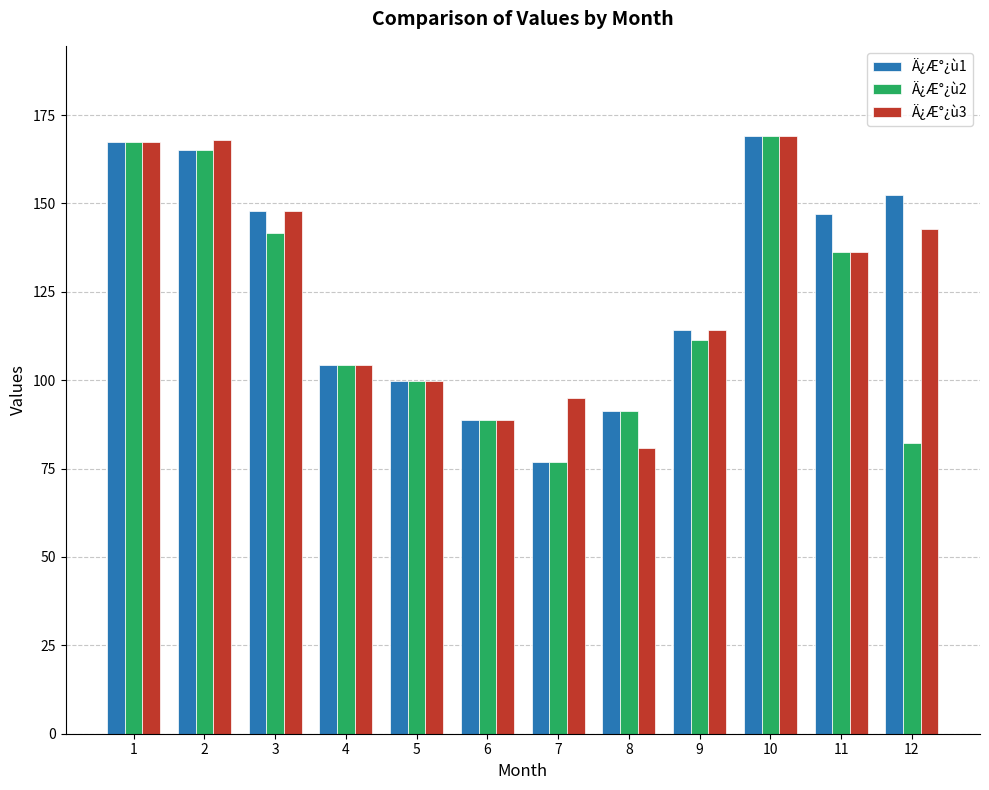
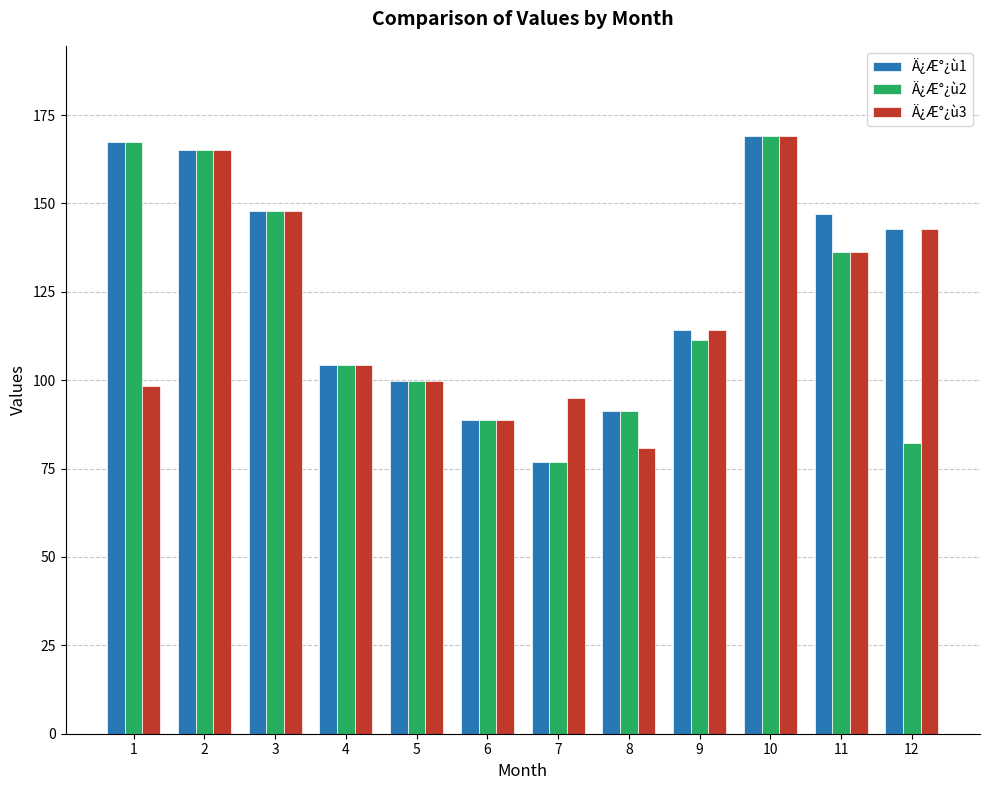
  {
    "Ä¿Æ°¿ù1": {
      "1": 167,
      "2": 165,
      "3": 148,
      "4": 104,
      "5": 100,
      "6": 89,
      "7": 77,
      "8": 91,
      "9": 114,
      "10": 169,
      "11": 147,
-     "12": 152
+     "12": 143
    },
    "Ä¿Æ°¿ù2": {
      "1": 167,
      "2": 165,
-     "3": 142,
+     "3": 148,
      "4": 104,
      "5": 100,
      "6": 89,
      "7": 77,
      "8": 91,
      "9": 111,
      "10": 169,
      "11": 136,
      "12": 82
    },
    "Ä¿Æ°¿ù3": {
-     "1": 167,
-     "2": 168,
+     "1": 98,
+     "2": 165,
      "3": 148,
      "4": 104,
      "5": 100,
      "6": 89,
      "7": 95,
      "8": 81,
      "9": 114,
      "10": 169,
      "11": 136,
      "12": 143
    }
  }
